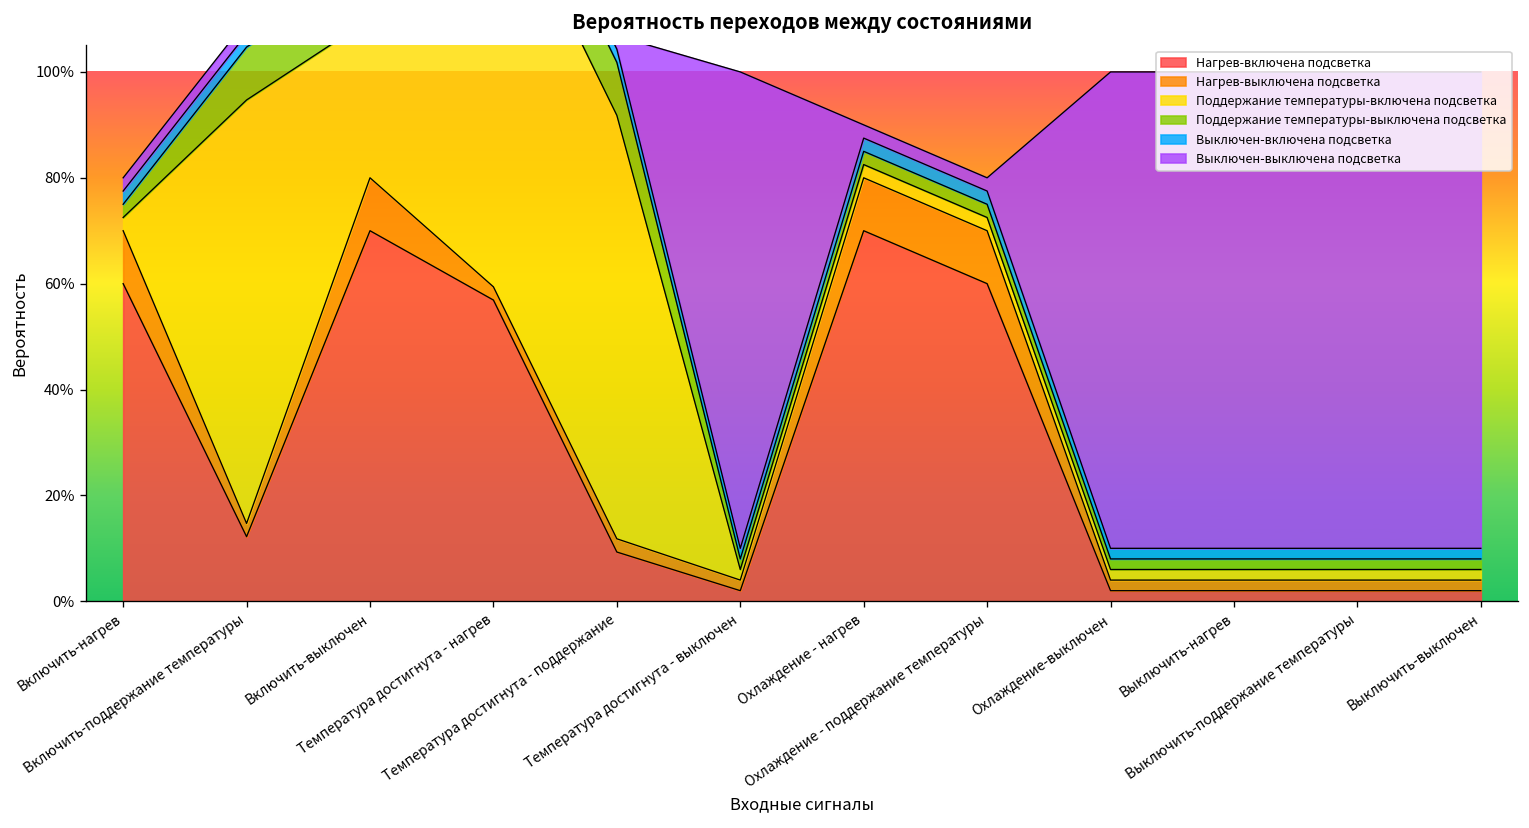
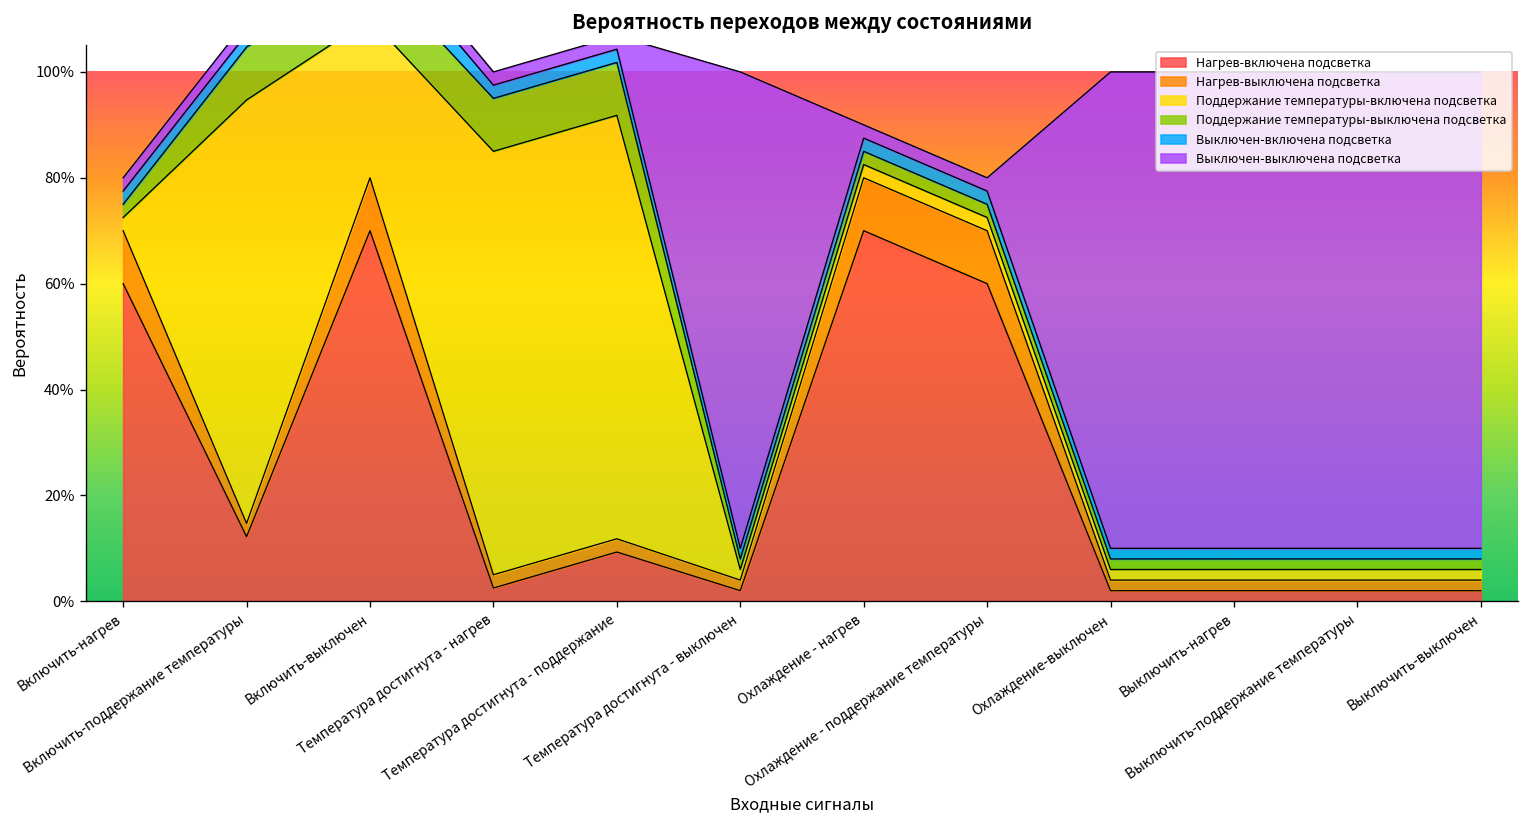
  {
    "Нагрев-включена подсветка": {
      "Включить-нагрев": "60%",
      "Включить-поддержание температуры": "12%",
      "Включить-выключен": "70%",
-     "Температура достигнута - нагрев": "57%",
+     "Температура достигнута - нагрев": "3%",
      "Температура достигнута - поддержание": "9%",
      "Температура достигнута - выключен": "2%",
      "Охлаждение - нагрев": "70%",
      "Охлаждение - поддержание температуры": "60%",
      "Охлаждение-выключен": "2%",
      "Выключить-нагрев": "2%",
      "Выключить-поддержание температуры": "2%",
      "Выключить-выключен": "2%"
    },
    "Нагрев-выключена подсветка": {
      "Включить-нагрев": "10%",
      "Включить-поддержание температуры": "2%",
      "Включить-выключен": "10%",
      "Температура достигнута - нагрев": "3%",
      "Температура достигнута - поддержание": "2%",
      "Температура достигнута - выключен": "2%",
      "Охлаждение - нагрев": "10%",
      "Охлаждение - поддержание температуры": "10%",
      "Охлаждение-выключен": "2%",
      "Выключить-нагрев": "2%",
      "Выключить-поддержание температуры": "2%",
      "Выключить-выключен": "2%"
    },
    "Поддержание температуры-включена подсветка": {
      "Включить-нагрев": "3%",
      "Включить-поддержание температуры": "80%",
      "Температура достигнута - поддержание": "80%",
      "Температура достигнута - выключен": "2%",
      "Охлаждение - нагрев": "3%",
      "Охлаждение - поддержание температуры": "3%",
      "Охлаждение-выключен": "2%",
      "Выключить-нагрев": "2%",
      "Выключить-поддержание температуры": "2%",
      "Выключить-выключен": "2%"
    },
    "Поддержание температуры-выключена подсветка": {
      "Включить-нагрев": "3%",
      "Включить-поддержание температуры": "10%",
      "Температура достигнута - поддержание": "10%",
      "Температура достигнута - выключен": "2%",
      "Охлаждение - нагрев": "3%",
      "Охлаждение - поддержание температуры": "3%",
      "Охлаждение-выключен": "2%",
      "Выключить-нагрев": "2%",
      "Выключить-поддержание температуры": "2%",
      "Выключить-выключен": "2%"
    },
    "Выключен-включена подсветка": {
      "Включить-нагрев": "3%",
      "Температура достигнута - поддержание": "2%",
      "Температура достигнута - выключен": "2%",
      "Охлаждение - нагрев": "3%",
      "Охлаждение - поддержание температуры": "3%",
      "Охлаждение-выключен": "2%",
      "Выключить-нагрев": "2%",
      "Выключить-поддержание температуры": "2%",
      "Выключить-выключен": "2%"
    },
    "Выключен-выключена подсветка": {
      "Включить-нагрев": "3%",
      "Температура достигнута - выключен": "90%",
      "Охлаждение - нагрев": "3%",
      "Охлаждение - поддержание температуры": "3%",
      "Охлаждение-выключен": "90%"
    }
  }
